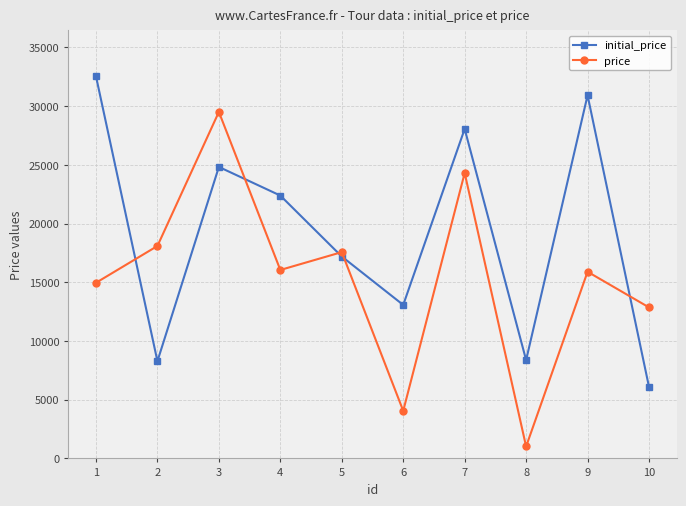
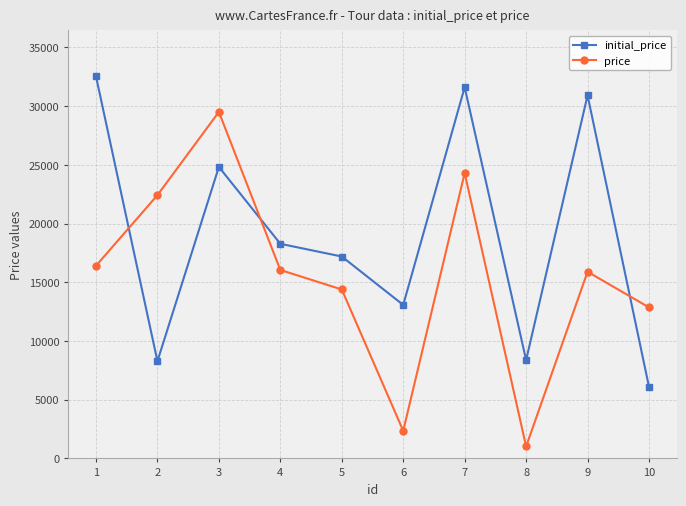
  {
    "initial_price": {
      "1": 32500,
      "2": 8300,
      "3": 24800,
-     "4": 22400,
+     "4": 18300,
      "5": 17200,
      "6": 13100,
-     "7": 28100,
+     "7": 31600,
      "8": 8400,
      "9": 30900,
      "10": 6100
    },
    "price": {
-     "1": 15000,
-     "2": 18100,
+     "1": 16400,
+     "2": 22400,
      "3": 29500,
      "4": 16000,
-     "5": 17600,
-     "6": 4100,
+     "5": 14400,
+     "6": 2300,
      "7": 24300,
      "8": 1000,
      "9": 15900,
      "10": 12900
    }
  }
